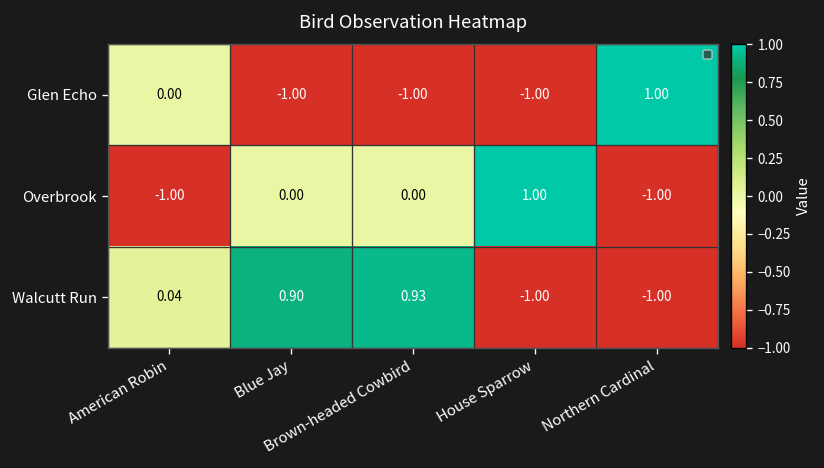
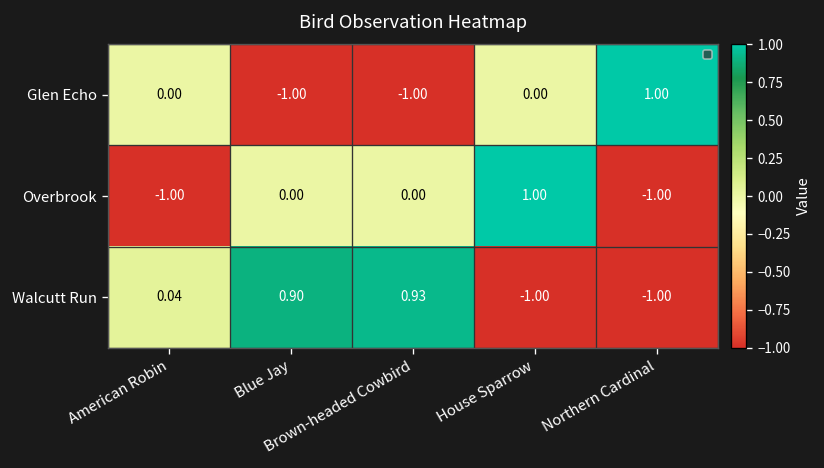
  {
    "Glen Echo": {
      "American Robin": 0.00,
      "Blue Jay": -1.00,
      "Brown-headed Cowbird": -1.00,
-     "House Sparrow": -1.00,
+     "House Sparrow": 0.00,
      "Northern Cardinal": 1.00
    },
    "Overbrook": {
      "American Robin": -1.00,
      "Blue Jay": 0.00,
      "Brown-headed Cowbird": 0.00,
      "House Sparrow": 1.00,
      "Northern Cardinal": -1.00
    },
    "Walcutt Run": {
      "American Robin": 0.04,
      "Blue Jay": 0.90,
      "Brown-headed Cowbird": 0.93,
      "House Sparrow": -1.00,
      "Northern Cardinal": -1.00
    }
  }
